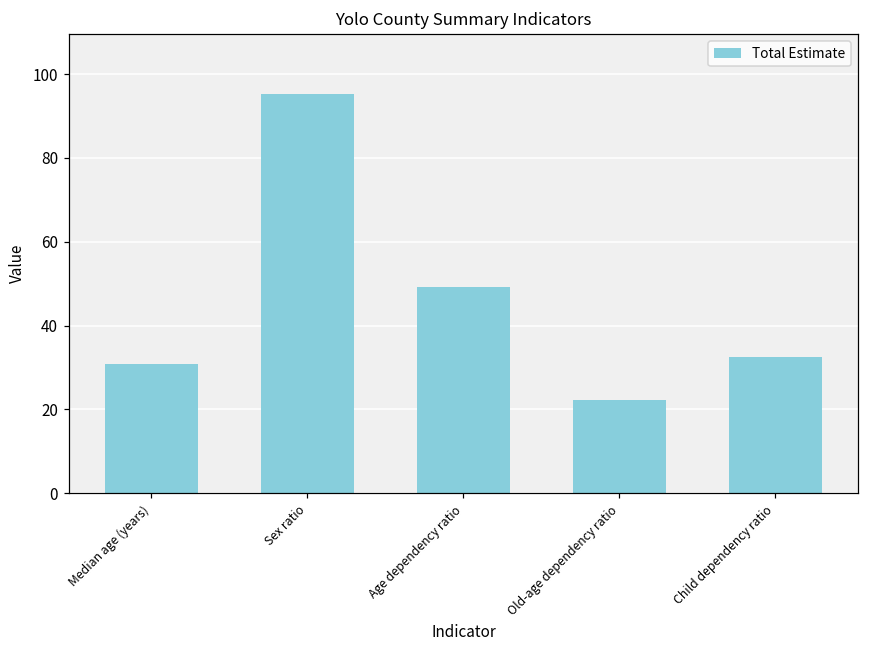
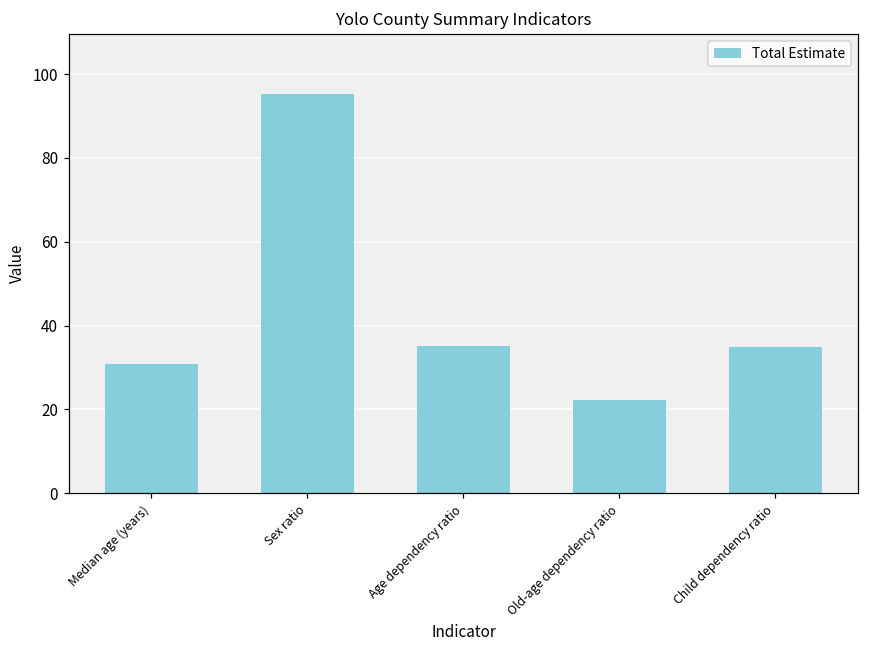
  {
    "Median age (years)": 31,
    "Sex ratio": 95,
-   "Age dependency ratio": 49,
+   "Age dependency ratio": 35,
    "Old-age dependency ratio": 22,
-   "Child dependency ratio": 32
+   "Child dependency ratio": 35
  }
